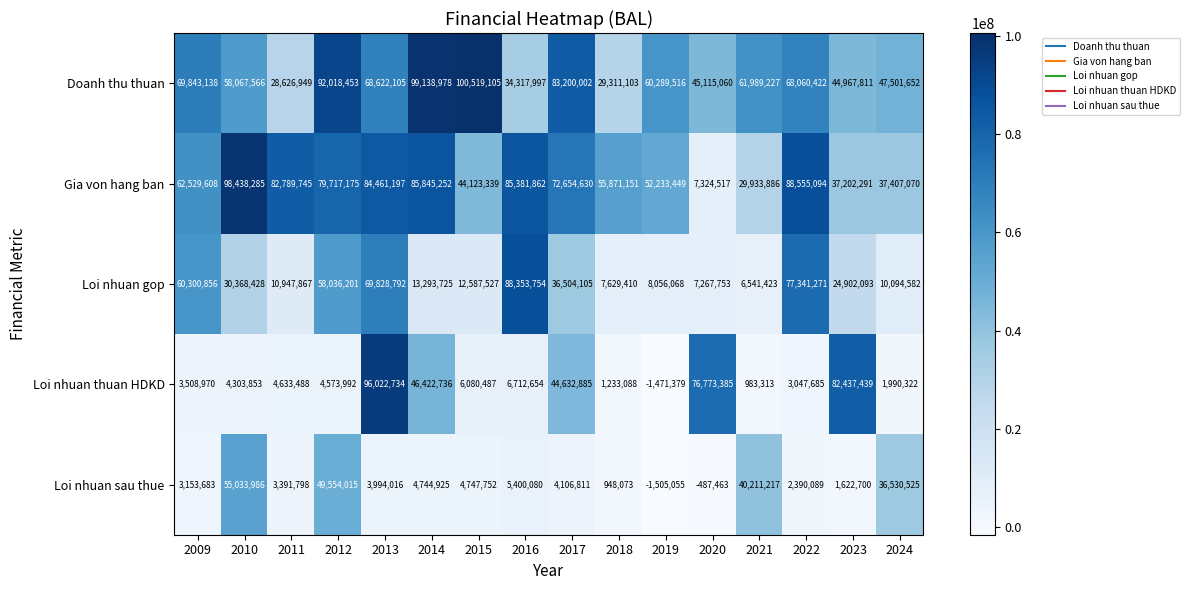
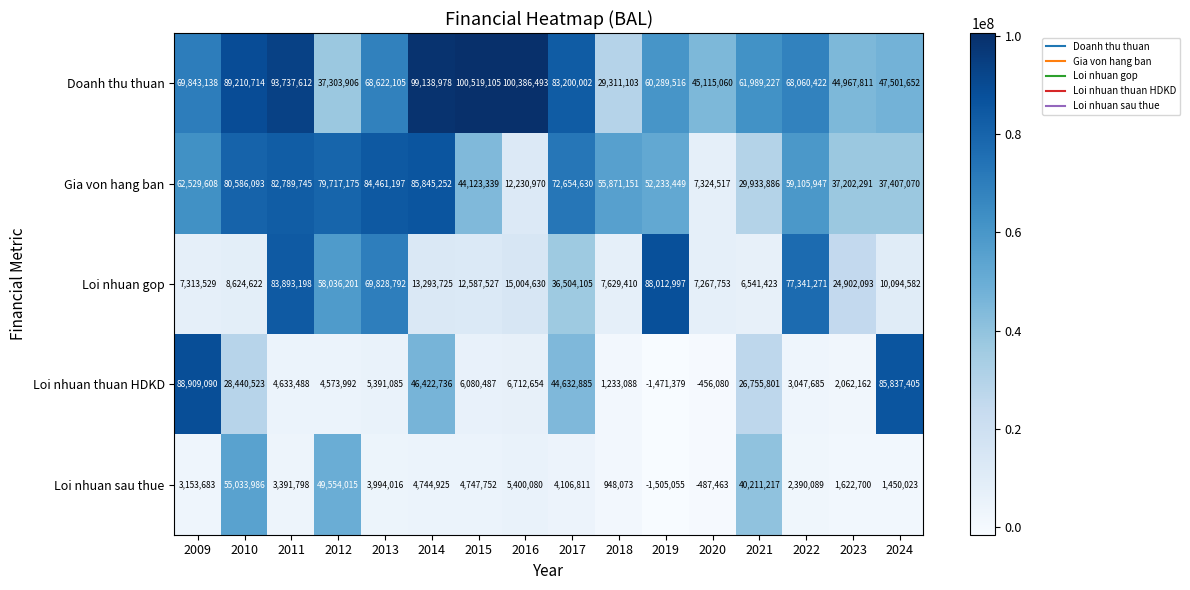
  {
    "Doanh thu thuan": {
      "2009": "69,843,138",
-     "2010": "58,067,566",
-     "2011": "28,626,949",
-     "2012": "92,018,453",
+     "2010": "89,210,714",
+     "2011": "93,737,612",
+     "2012": "37,303,906",
      "2013": "68,622,105",
      "2014": "99,138,978",
      "2015": "100,519,105",
-     "2016": "34,317,997",
+     "2016": "100,386,493",
      "2017": "83,200,002",
      "2018": "29,311,103",
      "2019": "60,289,516",
      "2020": "45,115,060",
      "2021": "61,989,227",
      "2022": "68,060,422",
      "2023": "44,967,811",
      "2024": "47,501,652"
    },
    "Gia von hang ban": {
      "2009": "62,529,608",
-     "2010": "98,438,285",
+     "2010": "80,586,093",
      "2011": "82,789,745",
      "2012": "79,717,175",
      "2013": "84,461,197",
      "2014": "85,845,252",
      "2015": "44,123,339",
-     "2016": "85,381,862",
+     "2016": "12,230,970",
      "2017": "72,654,630",
      "2018": "55,871,151",
      "2019": "52,233,449",
      "2020": "7,324,517",
      "2021": "29,933,886",
-     "2022": "88,555,094",
+     "2022": "59,105,947",
      "2023": "37,202,291",
      "2024": "37,407,070"
    },
    "Loi nhuan gop": {
-     "2009": "60,300,856",
-     "2010": "30,368,428",
-     "2011": "10,947,867",
+     "2009": "7,313,529",
+     "2010": "8,624,622",
+     "2011": "83,893,198",
      "2012": "58,036,201",
      "2013": "69,828,792",
      "2014": "13,293,725",
      "2015": "12,587,527",
-     "2016": "88,353,754",
+     "2016": "15,004,630",
      "2017": "36,504,105",
      "2018": "7,629,410",
-     "2019": "8,056,068",
+     "2019": "88,012,997",
      "2020": "7,267,753",
      "2021": "6,541,423",
      "2022": "77,341,271",
      "2023": "24,902,093",
      "2024": "10,094,582"
    },
    "Loi nhuan thuan HDKD": {
-     "2009": "3,508,970",
-     "2010": "4,303,853",
+     "2009": "88,909,090",
+     "2010": "28,440,523",
      "2011": "4,633,488",
      "2012": "4,573,992",
-     "2013": "96,022,734",
+     "2013": "5,391,085",
      "2014": "46,422,736",
      "2015": "6,080,487",
      "2016": "6,712,654",
      "2017": "44,632,885",
      "2018": "1,233,088",
      "2019": "-1,471,379",
-     "2020": "76,773,385",
-     "2021": "983,313",
+     "2020": "-456,080",
+     "2021": "26,755,801",
      "2022": "3,047,685",
-     "2023": "82,437,439",
-     "2024": "1,990,322"
+     "2023": "2,062,162",
+     "2024": "85,837,405"
    },
    "Loi nhuan sau thue": {
      "2009": "3,153,683",
      "2010": "55,033,986",
      "2011": "3,391,798",
      "2012": "49,554,015",
      "2013": "3,994,016",
      "2014": "4,744,925",
      "2015": "4,747,752",
      "2016": "5,400,080",
      "2017": "4,106,811",
      "2018": "948,073",
      "2019": "-1,505,055",
      "2020": "-487,463",
      "2021": "40,211,217",
      "2022": "2,390,089",
      "2023": "1,622,700",
-     "2024": "36,530,525"
+     "2024": "1,450,023"
    }
  }
